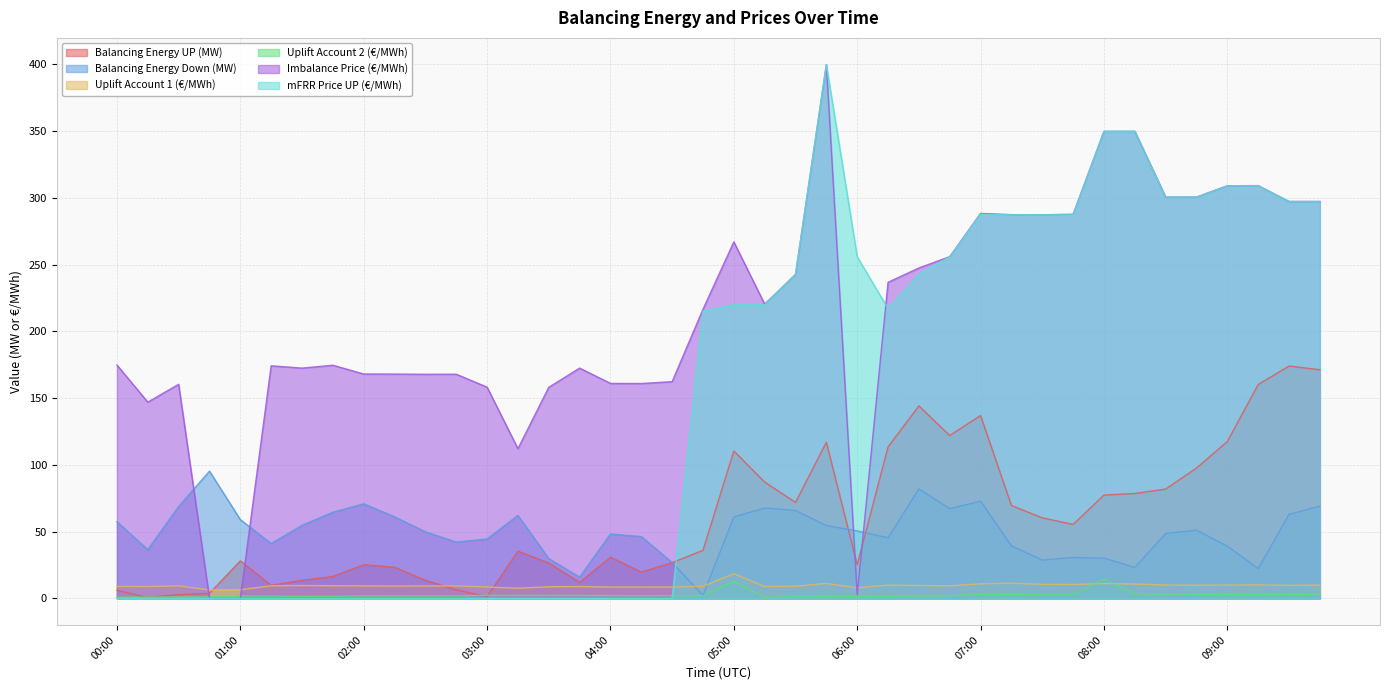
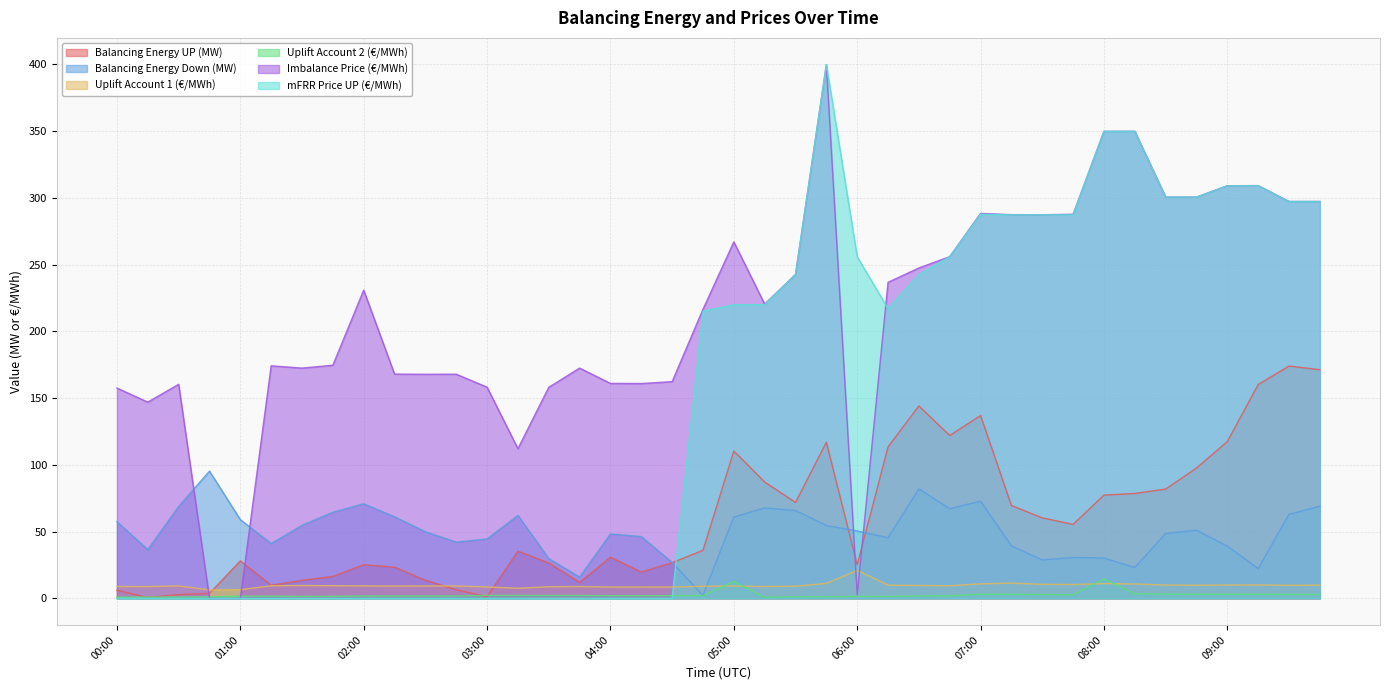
  {
    "Balancing Energy UP (MW)": {
      "00:00": 6,
      "01:00": 28,
      "02:00": 25,
      "04:00": 31,
      "05:00": 110,
      "06:00": 25,
      "07:00": 137,
      "08:00": 77,
      "09:00": 117
    },
    "Uplift Account 1 (€/MWh)": {
      "00:00": 9,
      "01:00": 6,
      "02:00": 9,
      "03:00": 9,
      "04:00": 8,
-     "05:00": 19,
-     "06:00": 8,
+     "05:00": 9,
+     "06:00": 21,
      "07:00": 11,
      "08:00": 11,
      "09:00": 10
    },
    "Uplift Account 2 (€/MWh)": {
      "04:00": 2,
      "05:00": 13,
      "07:00": 3,
      "08:00": 15,
      "09:00": 3
    },
    "Imbalance Price (€/MWh)": {
-     "00:00": 175,
-     "02:00": 168,
+     "00:00": 158,
+     "02:00": 231,
      "03:00": 158,
      "04:00": 161,
      "05:00": 267
    }
  }
